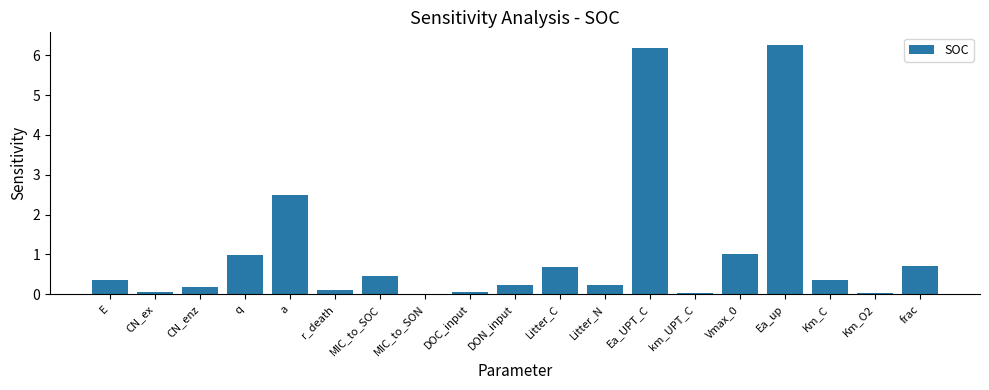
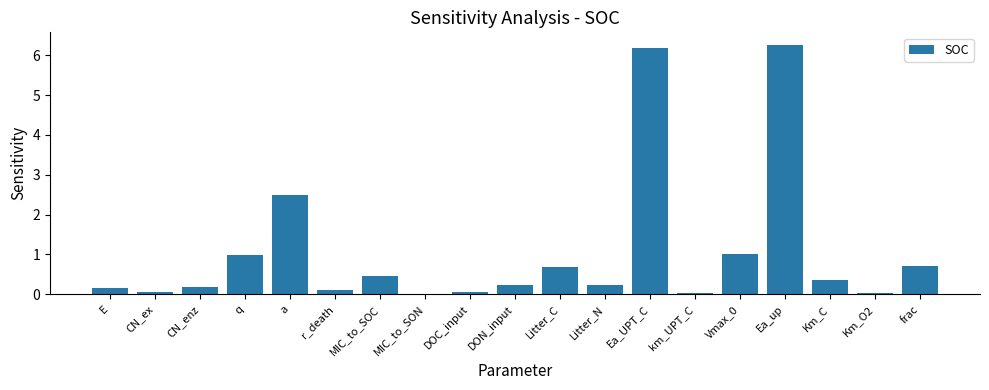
  {
-   "E": 0.4,
+   "E": 0.2,
    "CN_ex": 0.1,
    "CN_enz": 0.2,
    "q": 1.0,
    "a": 2.5,
    "r_death": 0.1,
    "MIC_to_SOC": 0.5,
    "DON_input": 0.2,
    "Litter_C": 0.7,
    "Litter_N": 0.2,
    "Ea_UPT_C": 6.2,
    "Vmax_0": 1.0,
    "Ea_up": 6.3,
    "Km_C": 0.4,
    "frac": 0.7
  }
